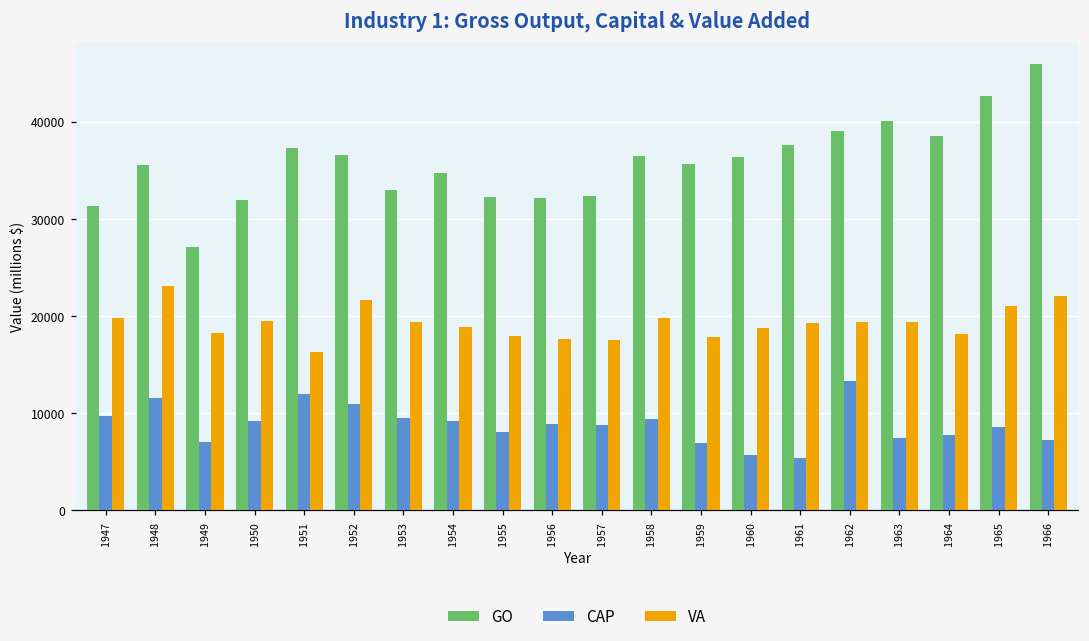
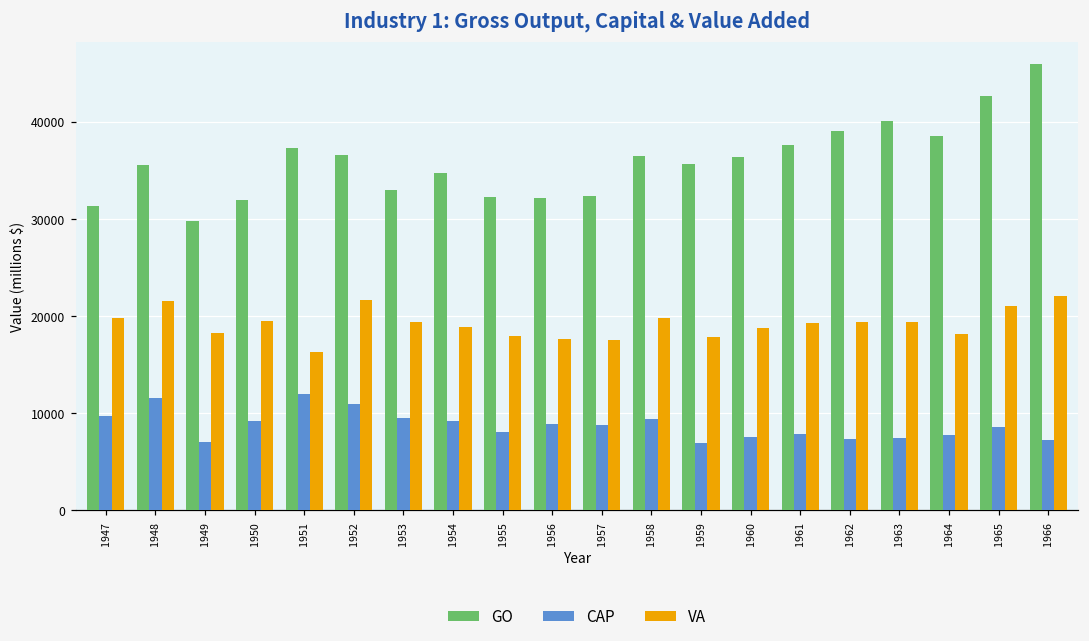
  {
    "GO": {
      "1947": 31000,
      "1948": 36000,
-     "1949": 27000,
+     "1949": 30000,
      "1950": 32000,
      "1951": 37000,
      "1952": 37000,
      "1953": 33000,
      "1954": 35000,
      "1955": 32000,
      "1956": 32000,
      "1957": 32000,
      "1958": 36000,
      "1959": 36000,
      "1960": 36000,
      "1961": 38000,
      "1962": 39000,
      "1963": 40000,
      "1964": 39000,
      "1965": 43000,
      "1966": 46000
    },
    "CAP": {
      "1947": 10000,
      "1948": 12000,
      "1949": 7000,
      "1950": 9000,
      "1951": 12000,
      "1952": 11000,
      "1953": 9000,
      "1954": 9000,
      "1955": 8000,
      "1956": 9000,
      "1957": 9000,
      "1958": 9000,
      "1959": 7000,
-     "1960": 6000,
-     "1961": 5000,
-     "1962": 13000,
+     "1960": 8000,
+     "1961": 8000,
+     "1962": 7000,
      "1963": 7000,
      "1964": 8000,
      "1965": 9000,
      "1966": 7000
    },
    "VA": {
      "1947": 20000,
-     "1948": 23000,
+     "1948": 22000,
      "1949": 18000,
      "1950": 19000,
      "1951": 16000,
      "1952": 22000,
      "1953": 19000,
      "1954": 19000,
      "1955": 18000,
      "1956": 18000,
      "1957": 17000,
      "1958": 20000,
      "1959": 18000,
      "1960": 19000,
      "1961": 19000,
      "1962": 19000,
      "1963": 19000,
      "1964": 18000,
      "1965": 21000,
      "1966": 22000
    }
  }
